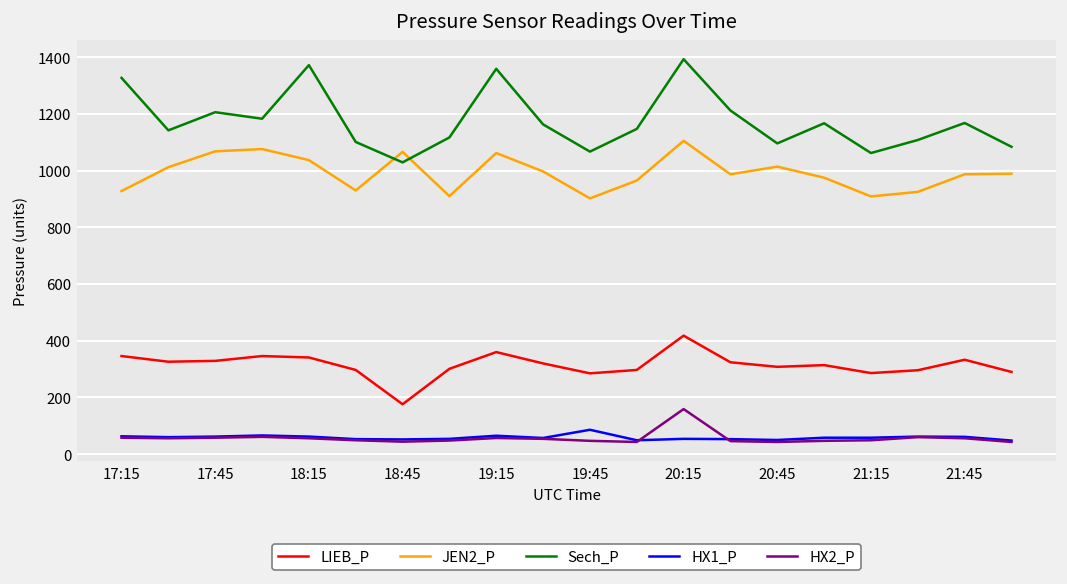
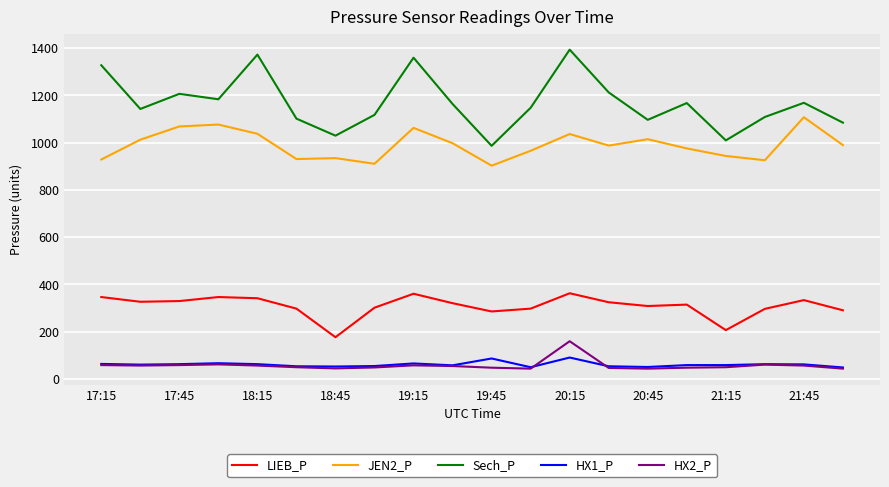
  {
    "LIEB_P": {
      "17:15": 350,
      "17:45": 330,
      "18:15": 340,
      "18:45": 180,
      "19:15": 360,
      "19:45": 290,
-     "20:15": 420,
+     "20:15": 360,
      "20:45": 310,
-     "21:15": 290,
+     "21:15": 210,
      "21:45": 330
    },
    "JEN2_P": {
      "17:15": 930,
      "17:45": 1070,
      "18:15": 1040,
-     "18:45": 1070,
+     "18:45": 930,
      "19:15": 1060,
      "19:45": 900,
-     "20:15": 1110,
+     "20:15": 1040,
      "20:45": 1010,
-     "21:15": 910,
-     "21:45": 990
+     "21:15": 940,
+     "21:45": 1110
    },
    "Sech_P": {
      "17:15": 1330,
      "17:45": 1210,
      "18:15": 1370,
      "18:45": 1030,
      "19:15": 1360,
-     "19:45": 1070,
+     "19:45": 990,
      "20:15": 1390,
      "20:45": 1100,
-     "21:15": 1060,
+     "21:15": 1010,
      "21:45": 1170
    },
    "HX1_P": {
      "19:45": 90,
-     "20:15": 50
+     "20:15": 90
    },
    "HX2_P": {
      "19:45": 50,
      "20:15": 160
    }
  }
